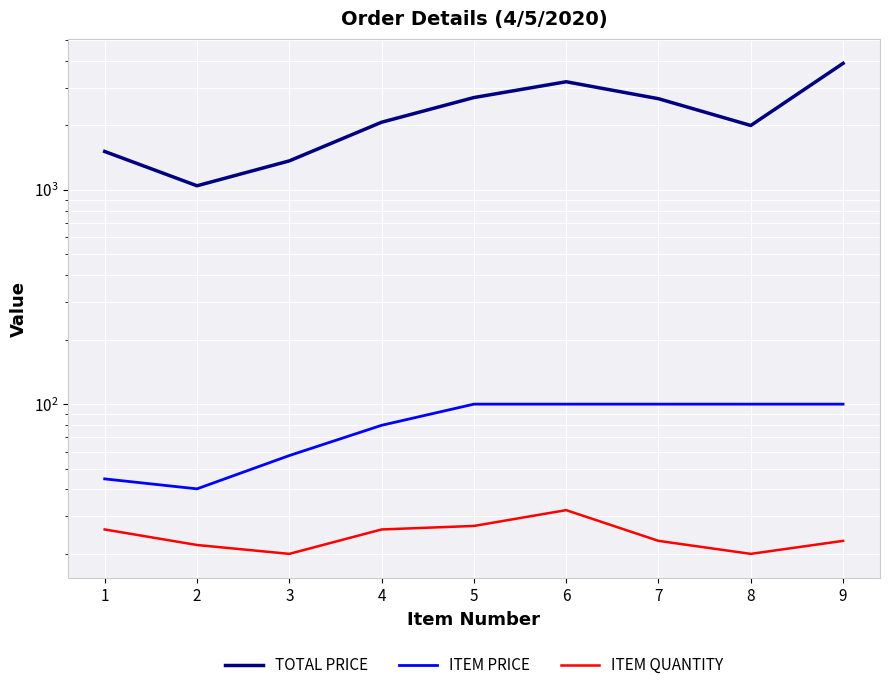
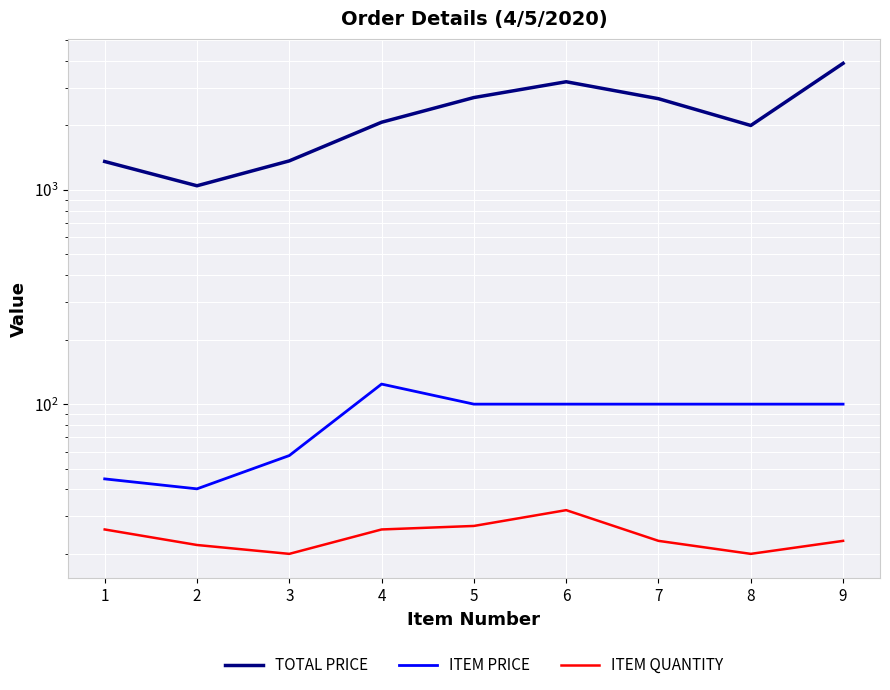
  {
    "TOTAL PRICE": {
-     "1": 1500,
+     "1": 1400,
      "2": 1000,
      "3": 1400,
      "4": 2100,
      "5": 2700,
      "6": 3200,
      "7": 2700,
      "8": 2000,
      "9": 3900
    },
    "ITEM PRICE": {
      "1": 45,
      "2": 40,
      "3": 58,
-     "4": 80,
+     "4": 120,
      "5": 100,
      "6": 100,
      "7": 100,
      "8": 100,
      "9": 100
    },
    "ITEM QUANTITY": {
      "1": 26,
      "2": 22,
      "3": 20,
      "4": 26,
      "5": 27,
      "6": 32,
      "7": 23,
      "8": 20,
      "9": 23
    }
  }
